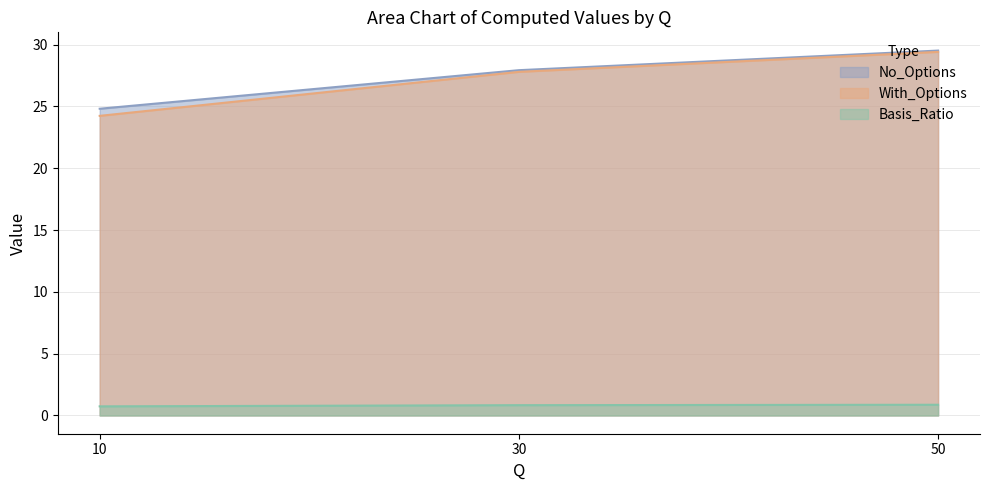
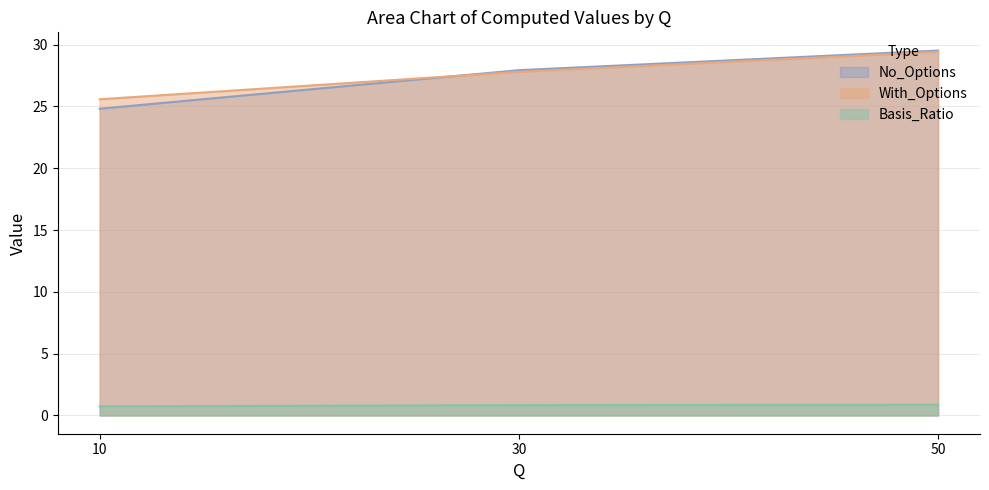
  {
    "With_Options": {
-     "10": 24.2
+     "10": 25.6
    }
  }
